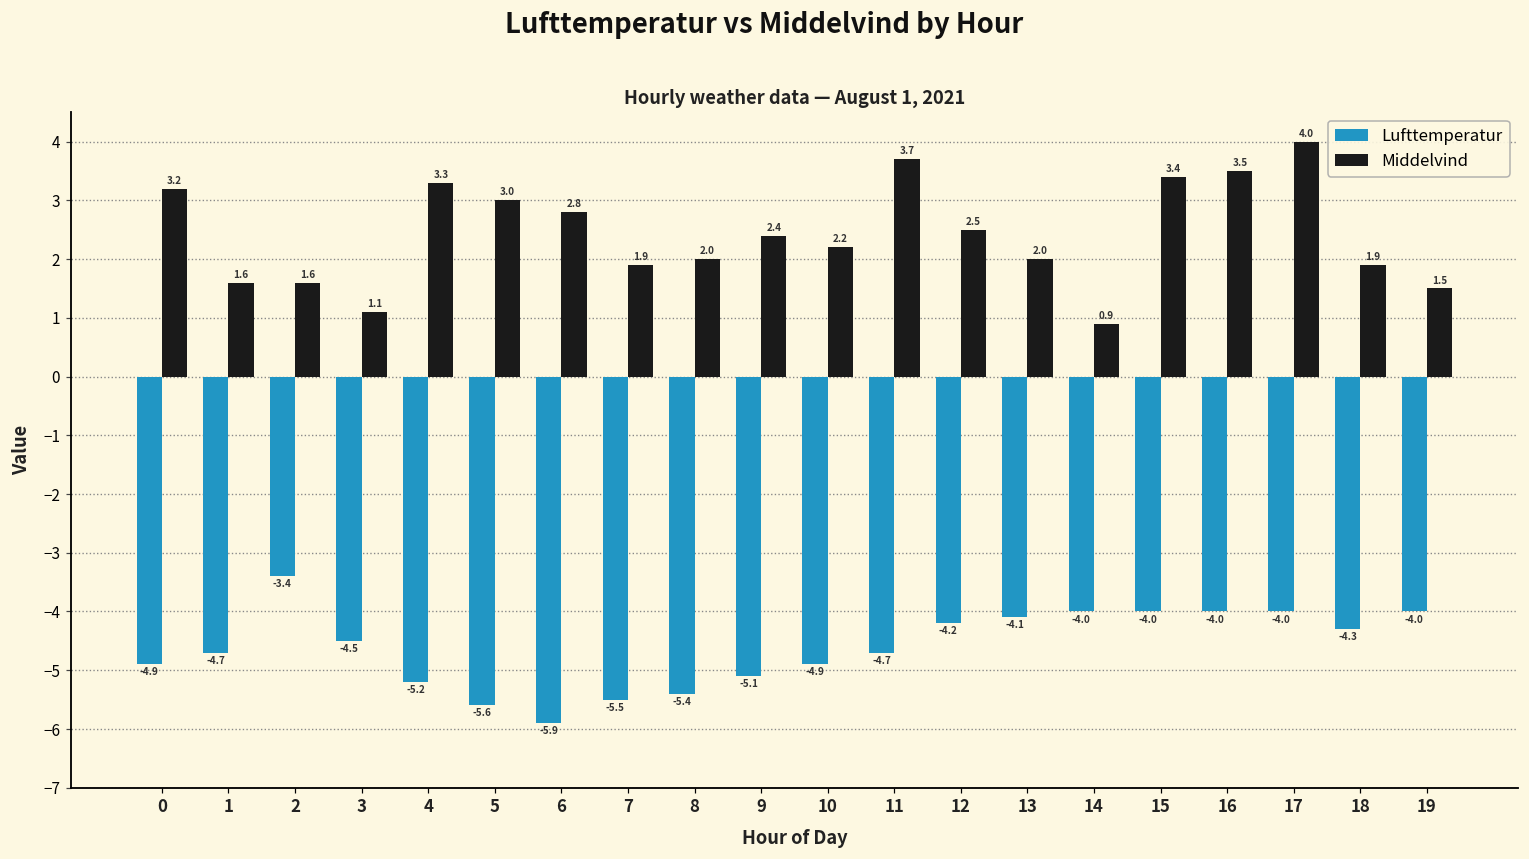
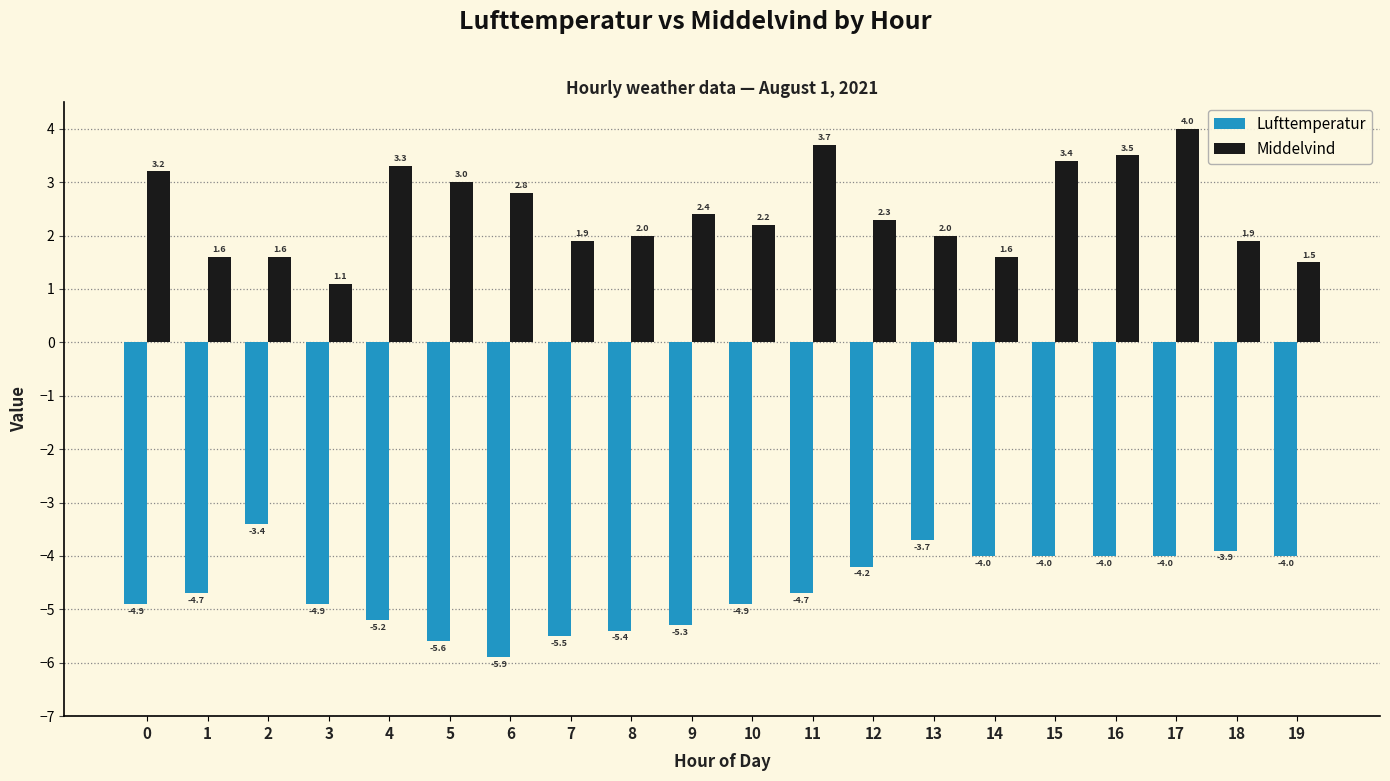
  {
    "Lufttemperatur": {
      "0": -4.9,
      "1": -4.7,
      "2": -3.4,
-     "3": -4.5,
+     "3": -4.9,
      "4": -5.2,
      "5": -5.6,
      "6": -5.9,
      "7": -5.5,
      "8": -5.4,
-     "9": -5.1,
+     "9": -5.3,
      "10": -4.9,
      "11": -4.7,
      "12": -4.2,
-     "13": -4.1,
+     "13": -3.7,
      "14": -4.0,
      "15": -4.0,
      "16": -4.0,
      "17": -4.0,
-     "18": -4.3,
+     "18": -3.9,
      "19": -4.0
    },
    "Middelvind": {
      "0": 3.2,
      "1": 1.6,
      "2": 1.6,
      "3": 1.1,
      "4": 3.3,
      "5": 3.0,
      "6": 2.8,
      "7": 1.9,
      "8": 2.0,
      "9": 2.4,
      "10": 2.2,
      "11": 3.7,
-     "12": 2.5,
+     "12": 2.3,
      "13": 2.0,
-     "14": 0.9,
+     "14": 1.6,
      "15": 3.4,
      "16": 3.5,
      "17": 4.0,
      "18": 1.9,
      "19": 1.5
    }
  }
